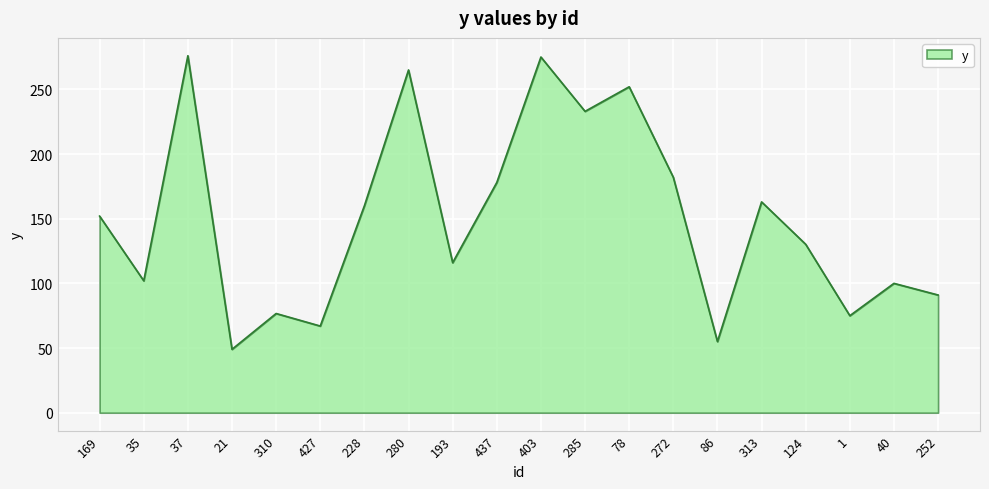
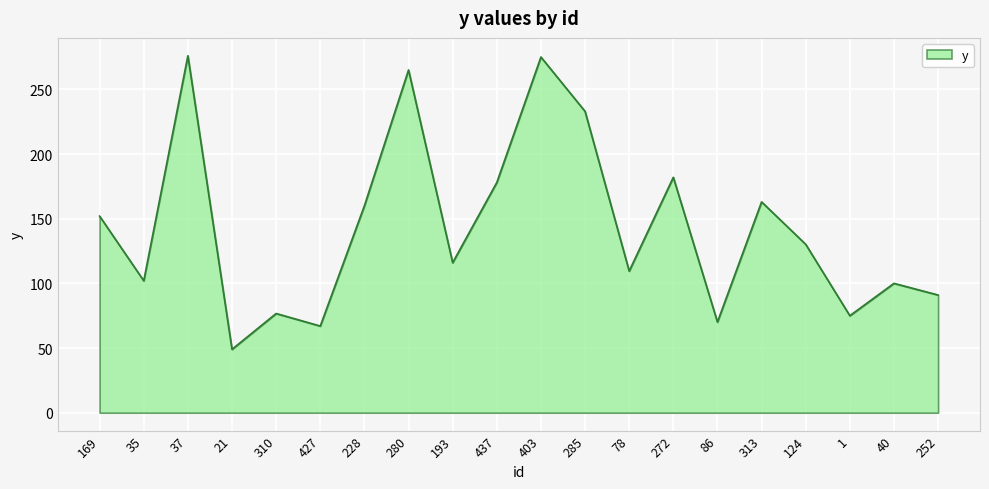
  {
    "169": 152,
    "35": 102,
    "37": 276,
    "21": 49,
    "310": 77,
    "427": 67,
    "228": 160,
    "280": 265,
    "193": 116,
    "437": 178,
    "403": 275,
    "285": 233,
-   "78": 252,
+   "78": 110,
    "272": 182,
-   "86": 55,
+   "86": 70,
    "313": 163,
    "124": 130,
    "1": 75,
    "40": 100,
    "252": 91
  }
